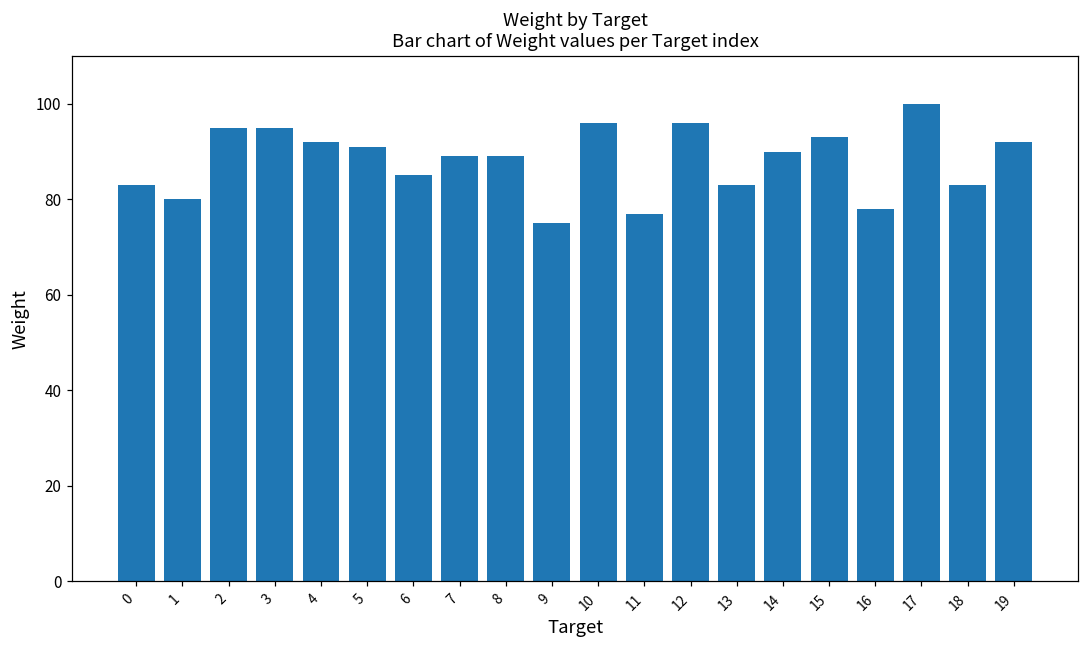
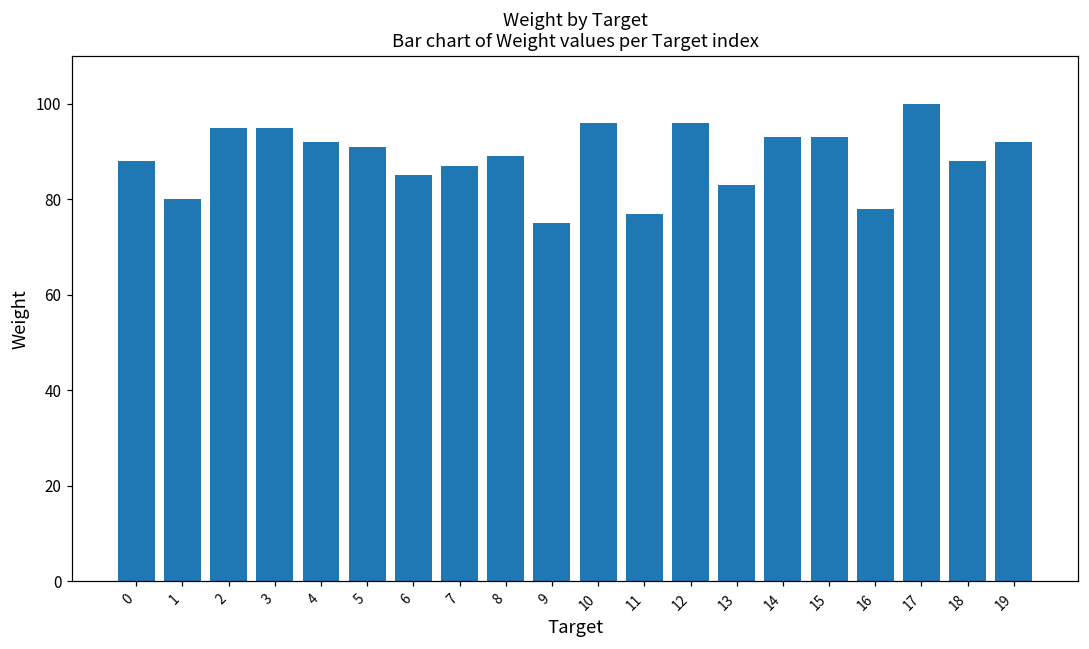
  {
-   "0": 83,
+   "0": 88,
    "1": 80,
    "2": 95,
    "3": 95,
    "4": 92,
    "5": 91,
    "6": 85,
-   "7": 89,
+   "7": 87,
    "8": 89,
    "9": 75,
    "10": 96,
    "11": 77,
    "12": 96,
    "13": 83,
-   "14": 90,
+   "14": 93,
    "15": 93,
    "16": 78,
    "17": 100,
-   "18": 83,
+   "18": 88,
    "19": 92
  }
